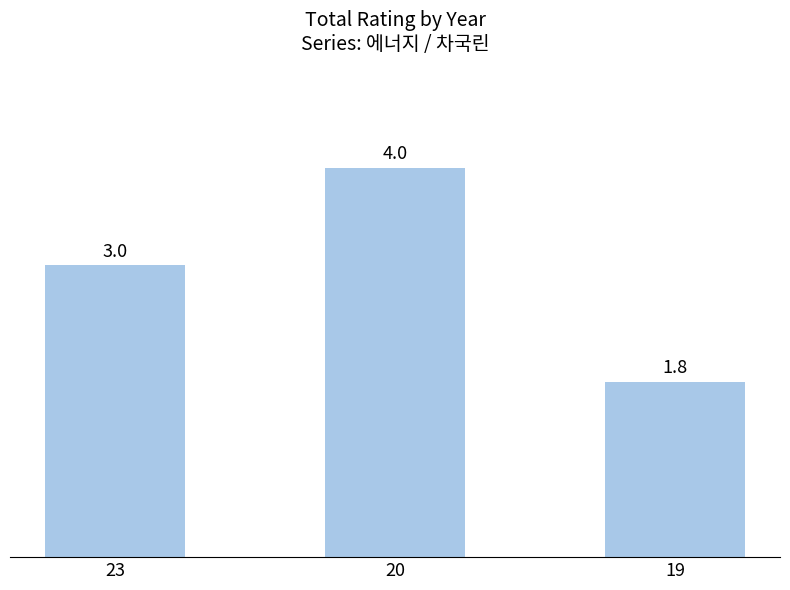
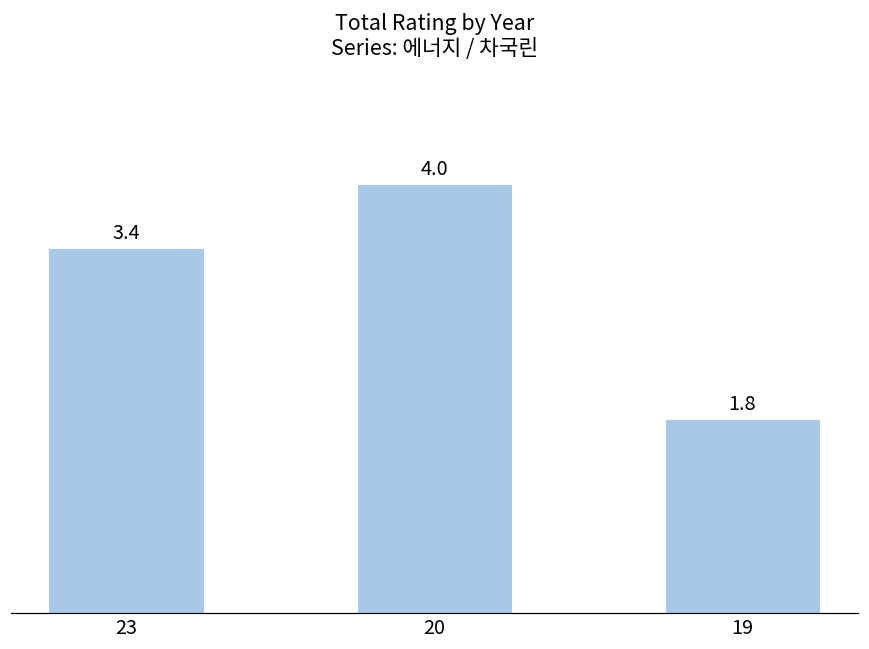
  {
-   "23": 3.0,
+   "23": 3.4,
    "20": 4.0,
    "19": 1.8
  }
